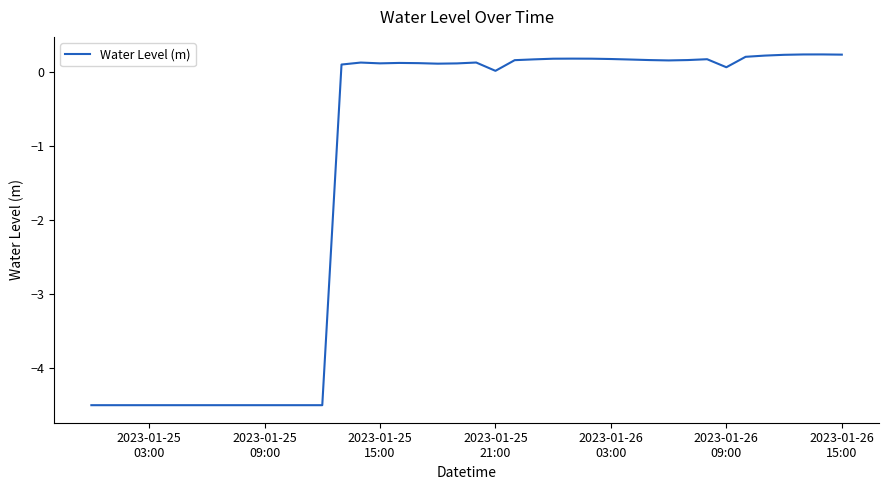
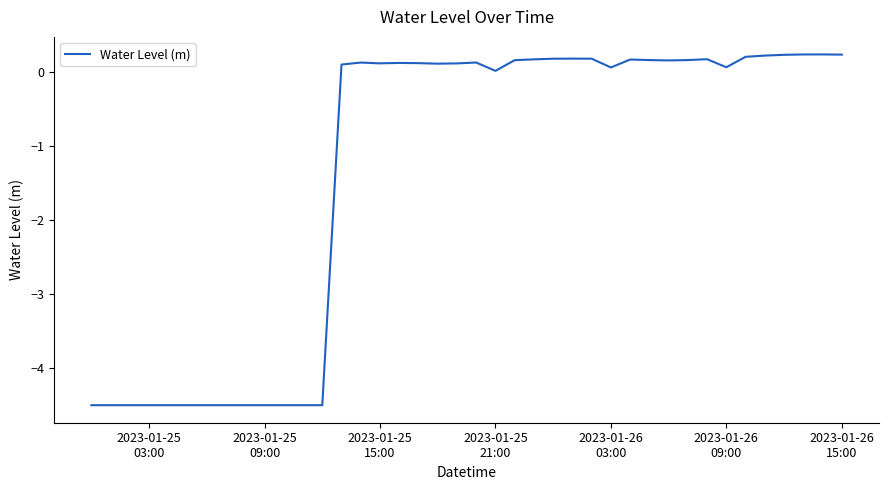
  {
    "2023-01-25 03:00": -4.5,
    "2023-01-25 09:00": -4.5,
    "2023-01-25 15:00": 0.1,
    "2023-01-25 21:00": 0.0,
-   "2023-01-26 03:00": 0.2,
+   "2023-01-26 03:00": 0.1,
    "2023-01-26 09:00": 0.1,
    "2023-01-26 15:00": 0.2
  }
